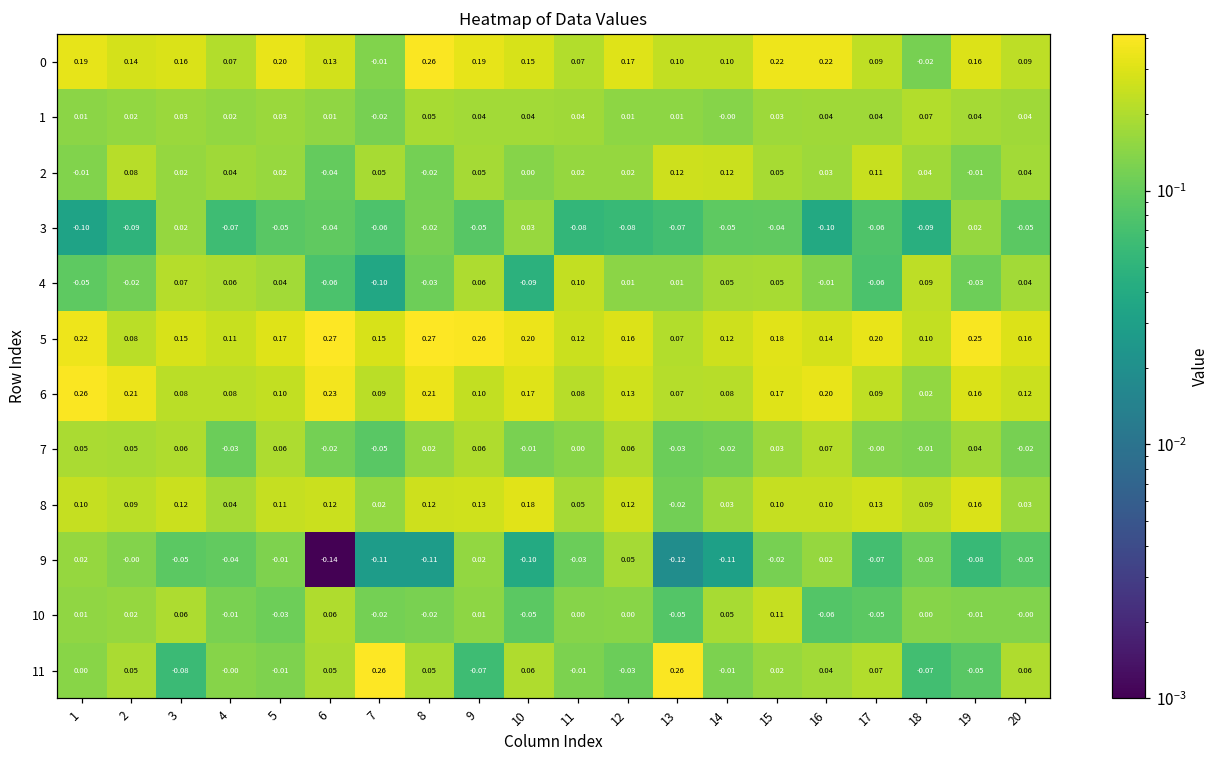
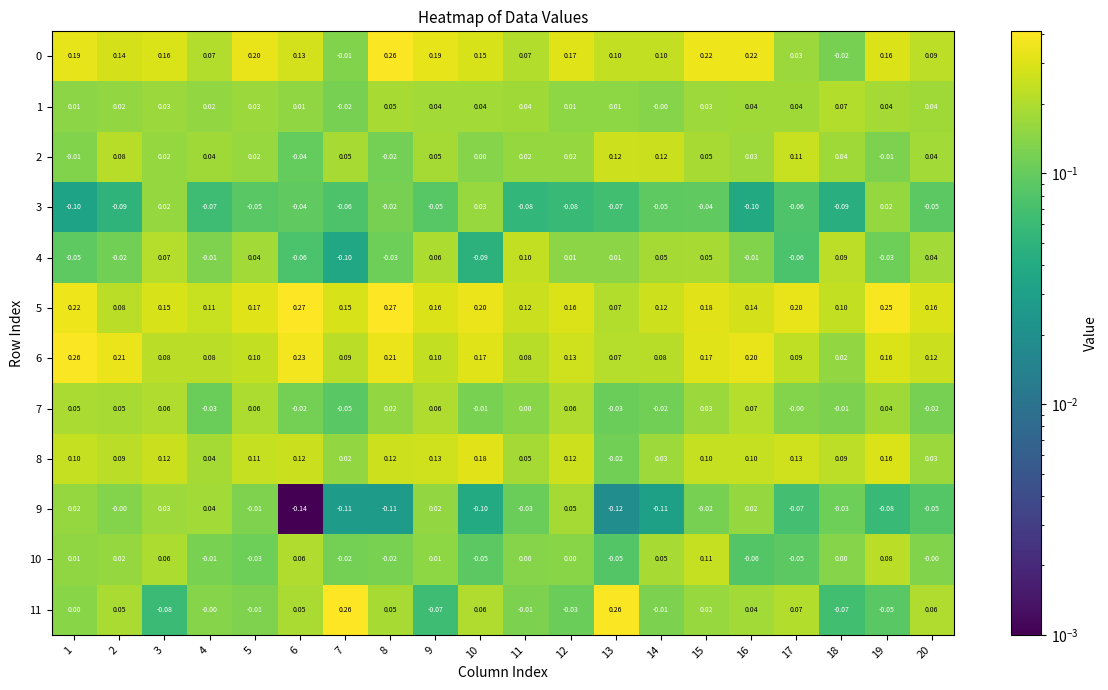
  {
    "0": {
      "1": 0.19,
      "2": 0.14,
      "3": 0.16,
      "4": 0.07,
      "5": 0.20,
      "6": 0.13,
      "7": -0.01,
      "8": 0.26,
      "9": 0.19,
      "10": 0.15,
      "11": 0.07,
      "12": 0.17,
      "13": 0.10,
      "14": 0.10,
      "15": 0.22,
      "16": 0.22,
-     "17": 0.09,
+     "17": 0.03,
      "18": -0.02,
      "19": 0.16,
      "20": 0.09
    },
    "4": {
      "1": -0.05,
      "2": -0.02,
      "3": 0.07,
-     "4": 0.06,
+     "4": -0.01,
      "5": 0.04,
      "6": -0.06,
      "7": -0.10,
      "8": -0.03,
      "9": 0.06,
      "10": -0.09,
      "11": 0.10,
      "12": 0.01,
      "13": 0.01,
      "14": 0.05,
      "15": 0.05,
      "16": -0.01,
      "17": -0.06,
      "18": 0.09,
      "19": -0.03,
      "20": 0.04
    },
    "5": {
      "1": 0.22,
      "2": 0.08,
      "3": 0.15,
      "4": 0.11,
      "5": 0.17,
      "6": 0.27,
      "7": 0.15,
      "8": 0.27,
-     "9": 0.26,
+     "9": 0.16,
      "10": 0.20,
      "11": 0.12,
      "12": 0.16,
      "13": 0.07,
      "14": 0.12,
      "15": 0.18,
      "16": 0.14,
      "17": 0.20,
      "18": 0.10,
      "19": 0.25,
      "20": 0.16
    },
    "9": {
      "1": 0.02,
      "2": -0.00,
-     "3": -0.05,
-     "4": -0.04,
+     "3": 0.03,
+     "4": 0.04,
      "5": -0.01,
      "6": -0.14,
      "7": -0.11,
      "8": -0.11,
      "9": 0.02,
      "10": -0.10,
      "11": -0.03,
      "12": 0.05,
      "13": -0.12,
      "14": -0.11,
      "15": -0.02,
      "16": 0.02,
      "17": -0.07,
      "18": -0.03,
      "19": -0.08,
      "20": -0.05
    },
    "10": {
      "1": 0.01,
      "2": 0.02,
      "3": 0.06,
      "4": -0.01,
      "5": -0.03,
      "6": 0.06,
      "7": -0.02,
      "8": -0.02,
      "9": 0.01,
      "10": -0.05,
      "11": 0.00,
      "12": 0.00,
      "13": -0.05,
      "14": 0.05,
      "15": 0.11,
      "16": -0.06,
      "17": -0.05,
      "18": 0.00,
-     "19": -0.01,
+     "19": 0.08,
      "20": -0.00
    }
  }
